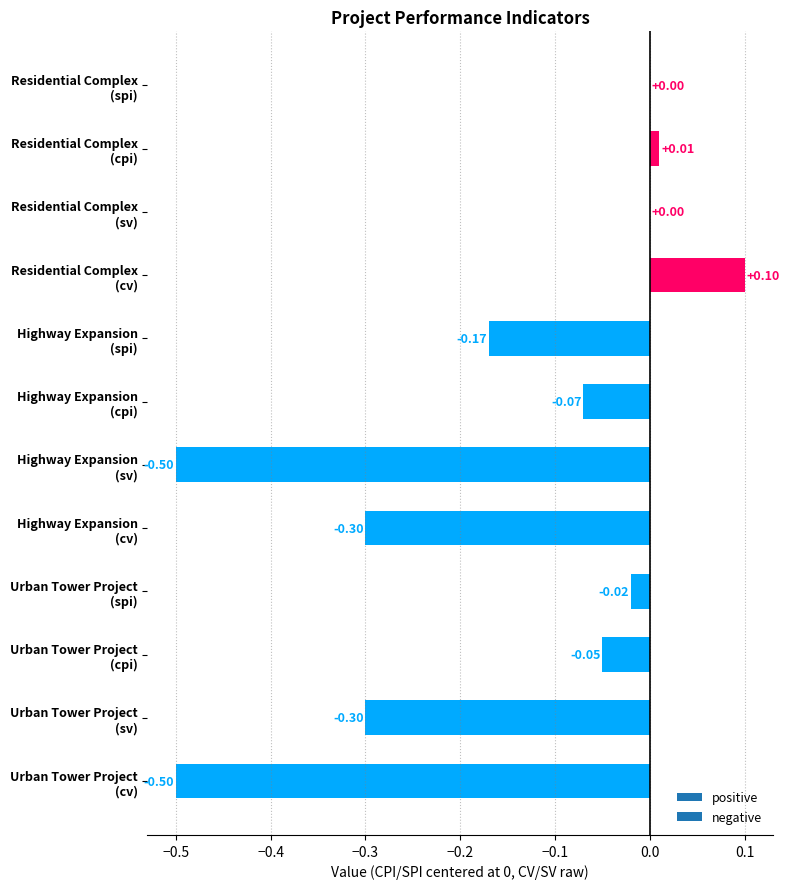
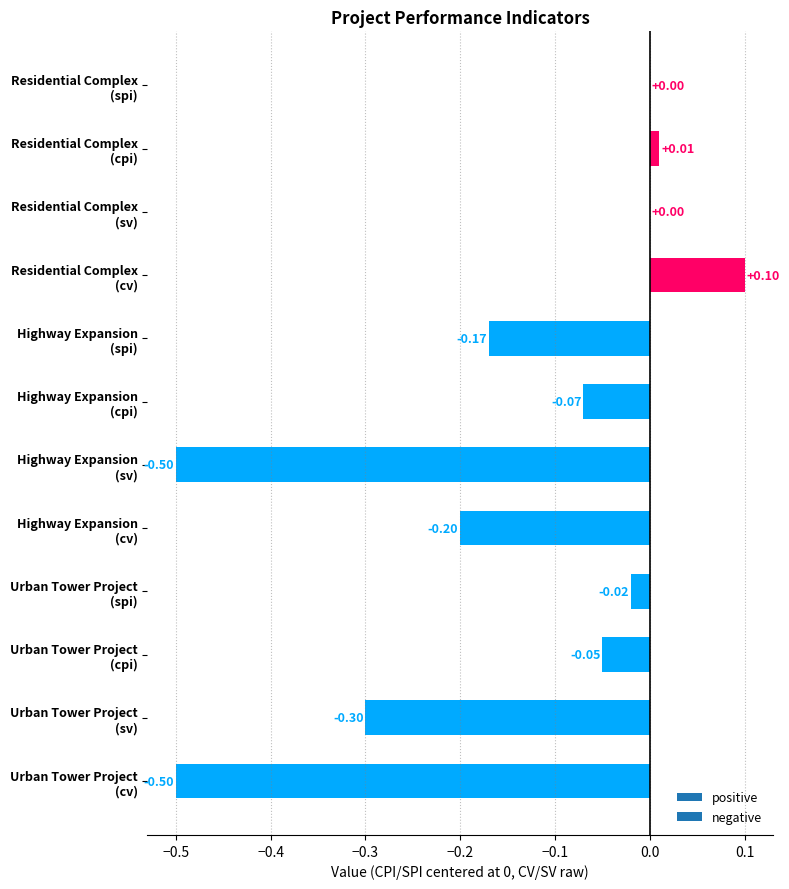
  {
    "Residential Complex (spi)": "+0.00",
    "Residential Complex (cpi)": "+0.01",
    "Residential Complex (sv)": "+0.00",
    "Residential Complex (cv)": "+0.10",
    "Highway Expansion (spi)": "-0.17",
    "Highway Expansion (cpi)": "-0.07",
    "Highway Expansion (sv)": "-0.50",
-   "Highway Expansion (cv)": "-0.30",
+   "Highway Expansion (cv)": "-0.20",
    "Urban Tower Project (spi)": "-0.02",
    "Urban Tower Project (cpi)": "-0.05",
    "Urban Tower Project (sv)": "-0.30",
    "Urban Tower Project (cv)": "-0.50"
  }
